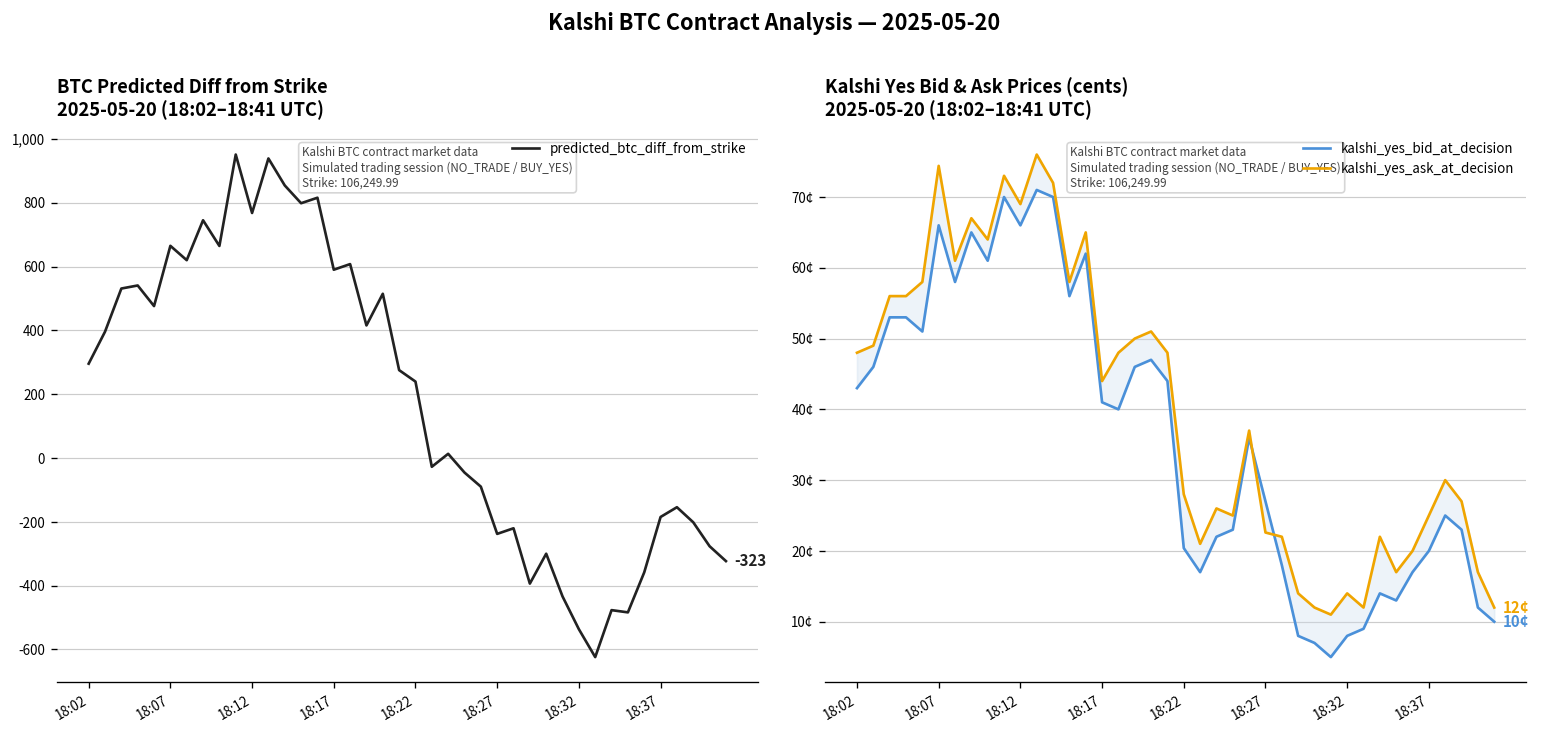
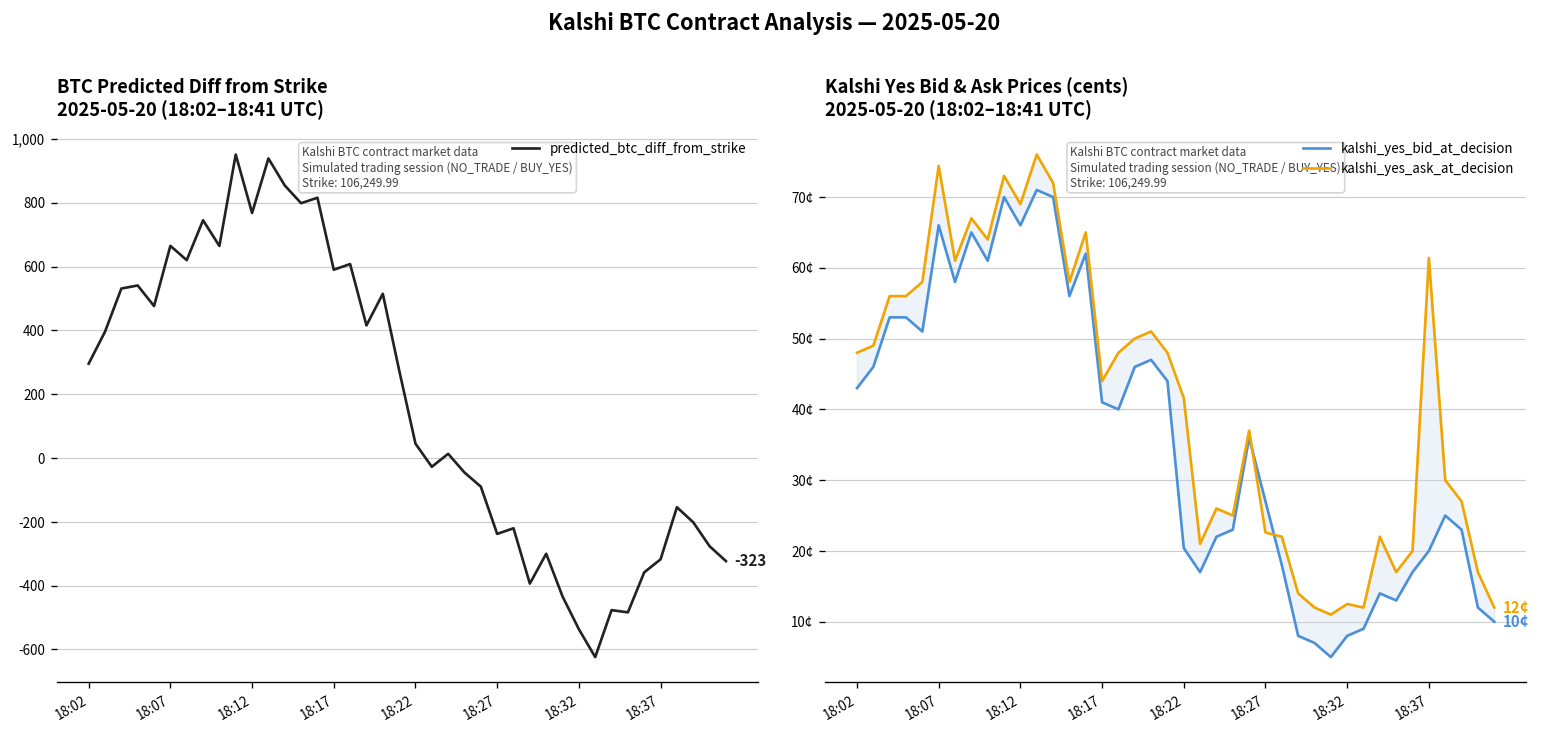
  {
    "BTC Predicted Diff from Strike 2025-05-20 (18:02–18:41 UTC)": {
      "18:02": "300",
      "18:07": "660",
      "18:12": "770",
      "18:17": "590",
-     "18:22": "240",
+     "18:22": "40",
      "18:27": "-240",
      "18:32": "-540",
-     "18:37": "-180"
+     "18:37": "-320"
    },
    "Kalshi Yes Bid & Ask Prices (cents) 2025-05-20 (18:02–18:41 UTC)": {
      "kalshi_yes_bid_at_decision": {
        "18:02": "43¢",
        "18:07": "66¢",
        "18:12": "66¢",
        "18:17": "41¢",
        "18:22": "20¢",
        "18:32": "8¢",
        "18:37": "20¢"
      },
      "kalshi_yes_ask_at_decision": {
-       "18:22": "28¢",
+       "18:22": "42¢",
        "18:27": "23¢",
-       "18:32": "14¢",
-       "18:37": "25¢"
+       "18:32": "13¢",
+       "18:37": "61¢"
      }
    }
  }
